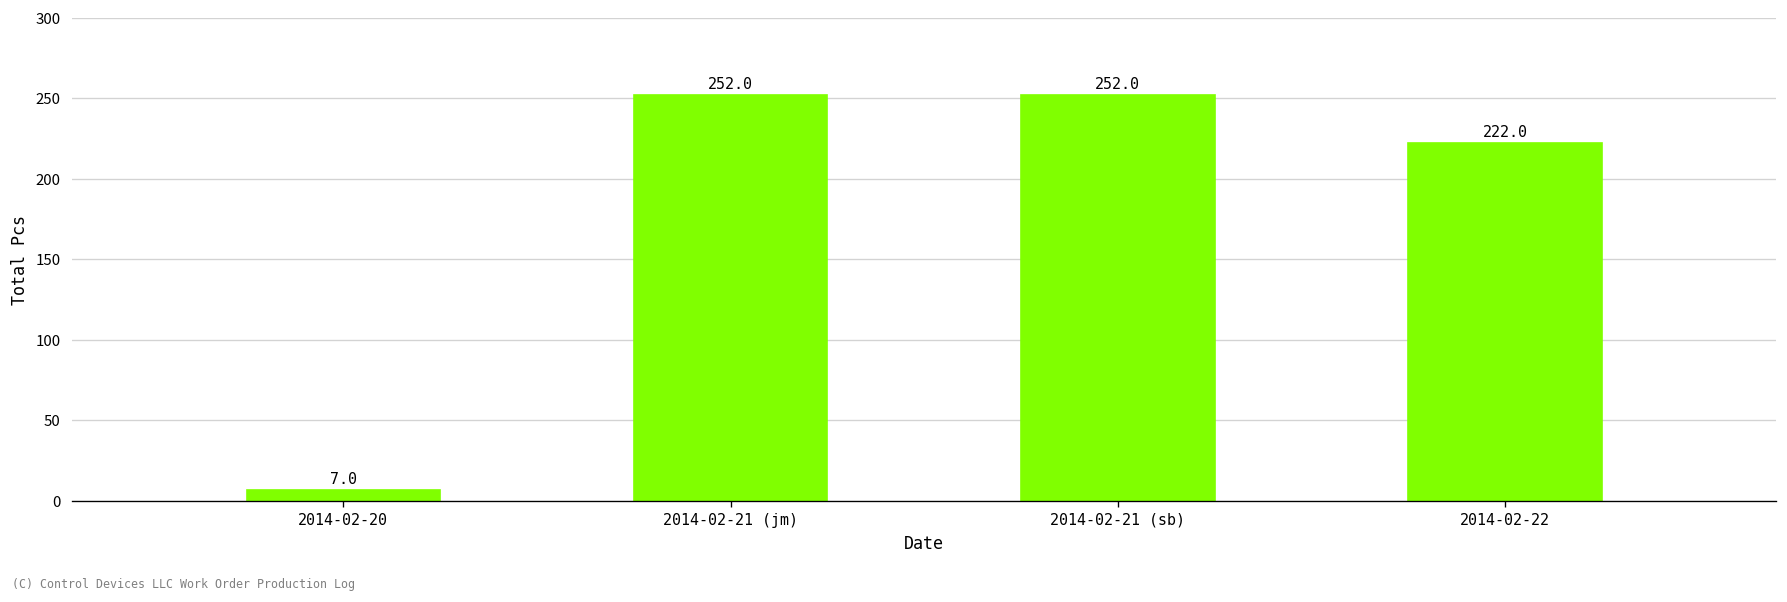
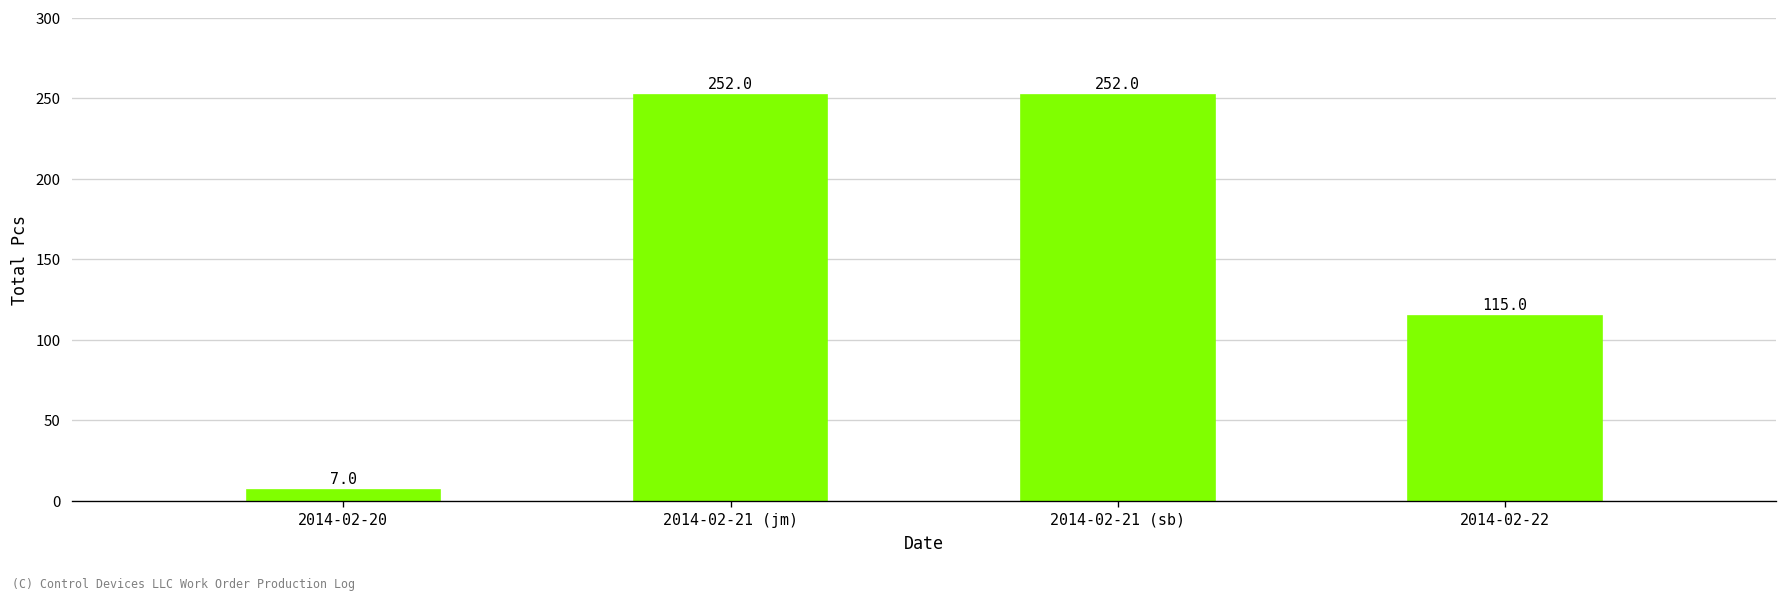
  {
    "2014-02-20": 7.0,
    "2014-02-21 (jm)": 252.0,
    "2014-02-21 (sb)": 252.0,
-   "2014-02-22": 222.0
+   "2014-02-22": 115.0
  }
